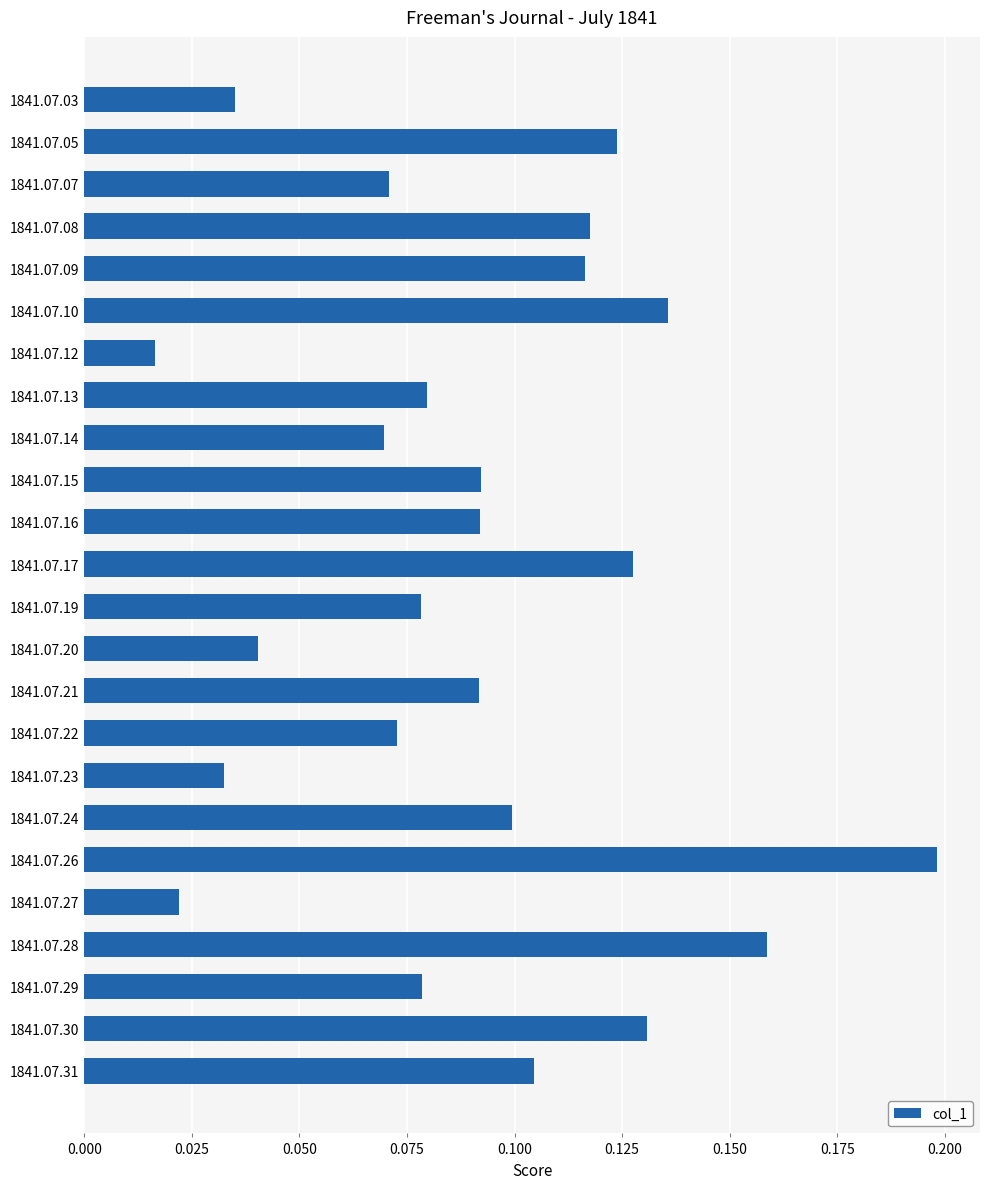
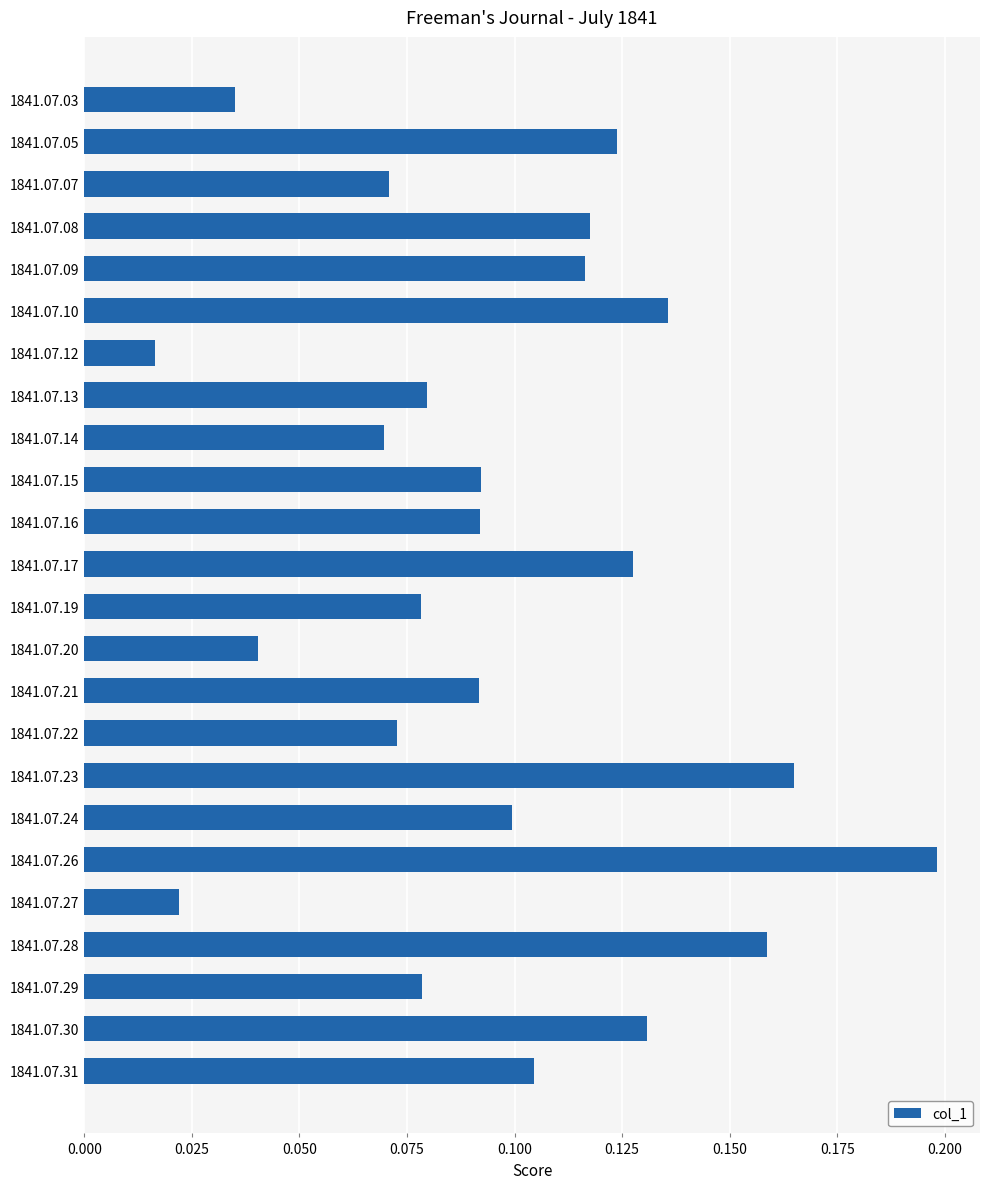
  {
    "1841.07.03": 0.035,
    "1841.07.05": 0.124,
    "1841.07.07": 0.071,
    "1841.07.08": 0.117,
    "1841.07.09": 0.116,
    "1841.07.10": 0.136,
    "1841.07.12": 0.016,
    "1841.07.13": 0.080,
    "1841.07.14": 0.070,
    "1841.07.15": 0.092,
    "1841.07.16": 0.092,
    "1841.07.17": 0.128,
    "1841.07.19": 0.078,
    "1841.07.20": 0.040,
    "1841.07.21": 0.092,
    "1841.07.22": 0.073,
-   "1841.07.23": 0.033,
+   "1841.07.23": 0.165,
    "1841.07.24": 0.099,
    "1841.07.26": 0.198,
    "1841.07.27": 0.022,
    "1841.07.28": 0.159,
    "1841.07.29": 0.078,
    "1841.07.30": 0.131,
    "1841.07.31": 0.104
  }
